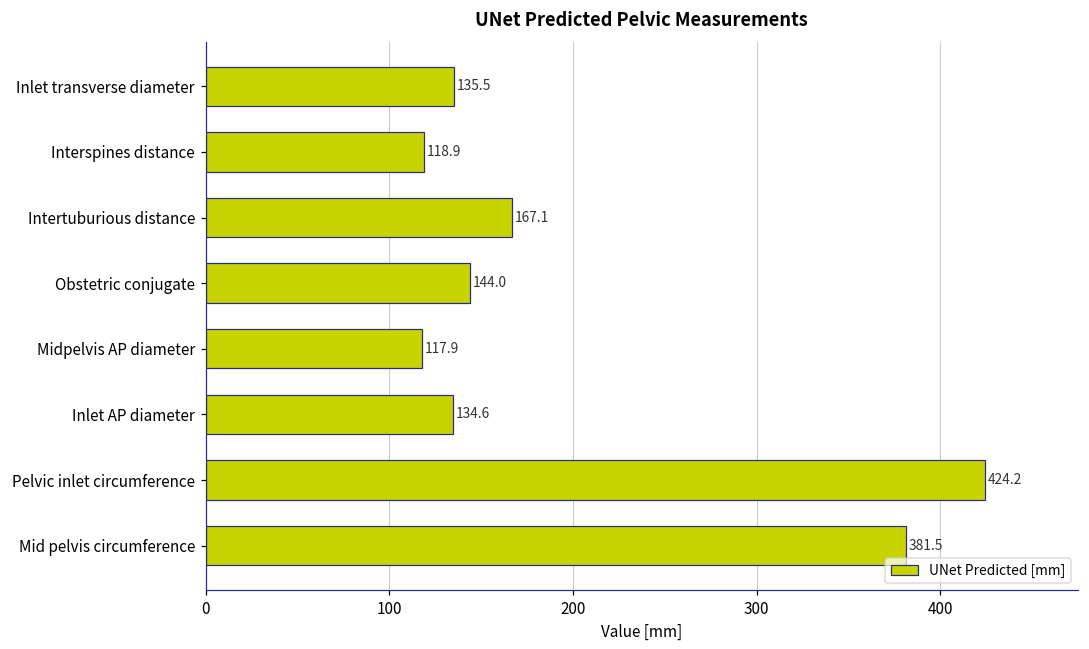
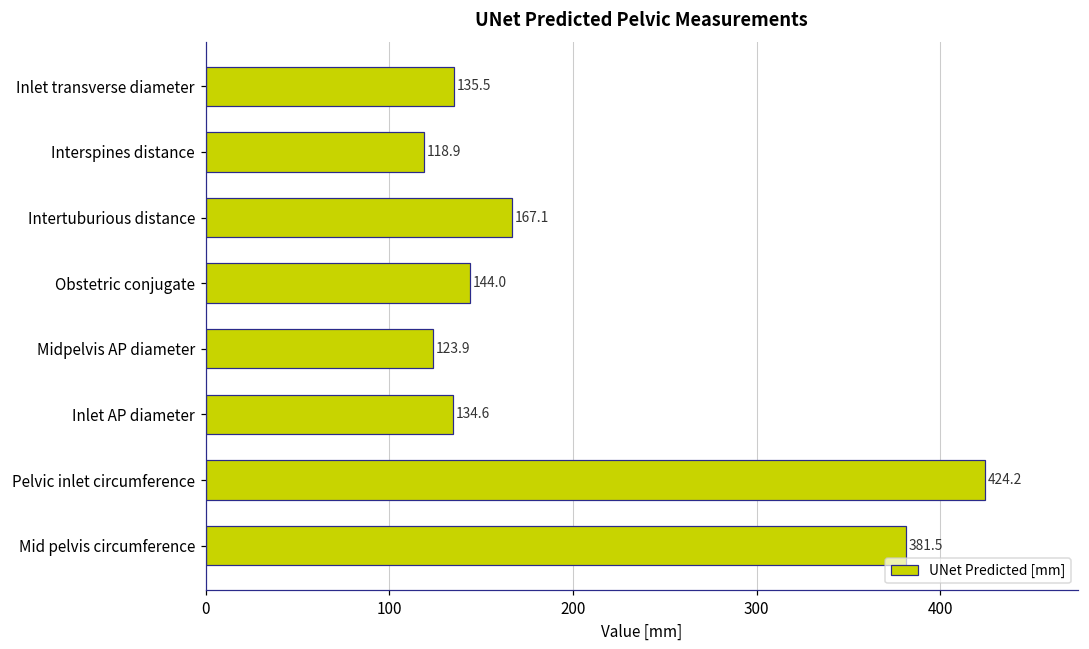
  {
    "Inlet transverse diameter": 135.5,
    "Interspines distance": 118.9,
    "Intertuburious distance": 167.1,
    "Obstetric conjugate": 144.0,
-   "Midpelvis AP diameter": 117.9,
+   "Midpelvis AP diameter": 123.9,
    "Inlet AP diameter": 134.6,
    "Pelvic inlet circumference": 424.2,
    "Mid pelvis circumference": 381.5
  }
